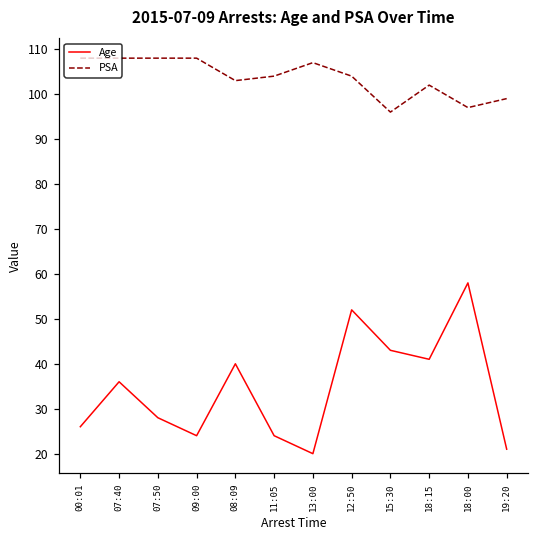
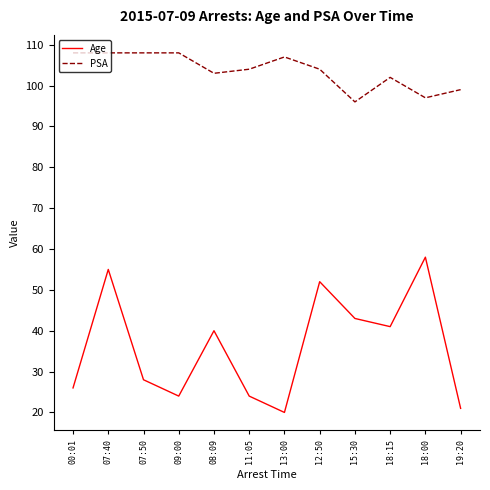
  {
    "Age": {
      "00:01": 26,
-     "07:40": 36,
+     "07:40": 55,
      "07:50": 28,
      "09:00": 24,
      "08:09": 40,
      "11:05": 24,
      "13:00": 20,
      "12:50": 52,
      "15:30": 43,
      "18:15": 41,
      "18:00": 58,
      "19:20": 21
    },
    "PSA": {
      "07:50": 108,
      "09:00": 108,
      "08:09": 103,
      "11:05": 104,
      "13:00": 107,
      "12:50": 104,
      "15:30": 96,
      "18:15": 102,
      "18:00": 97,
      "19:20": 99
    }
  }
